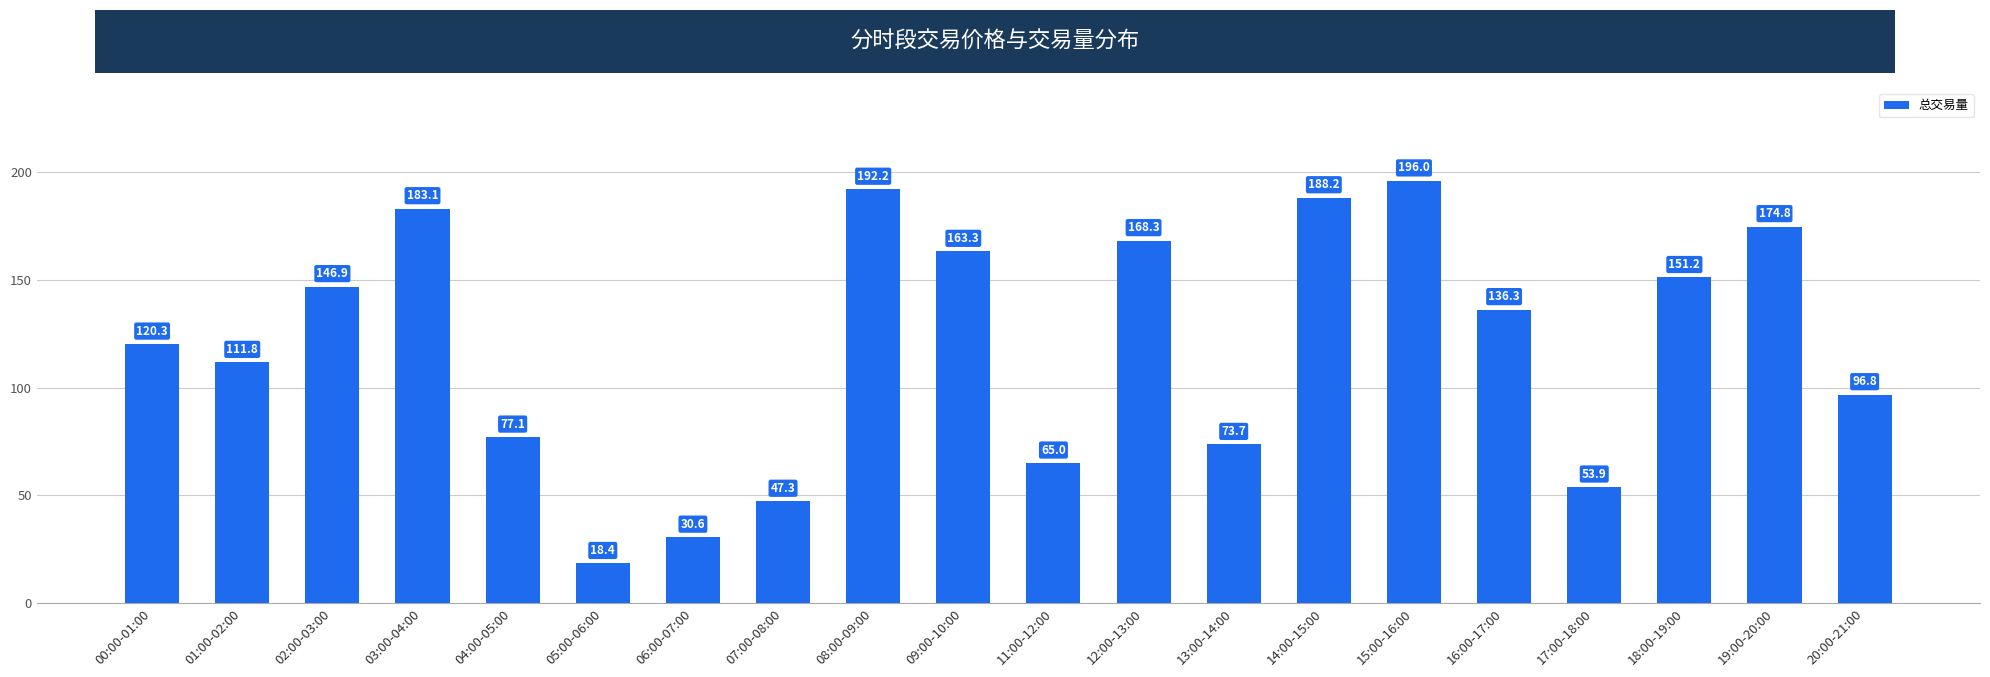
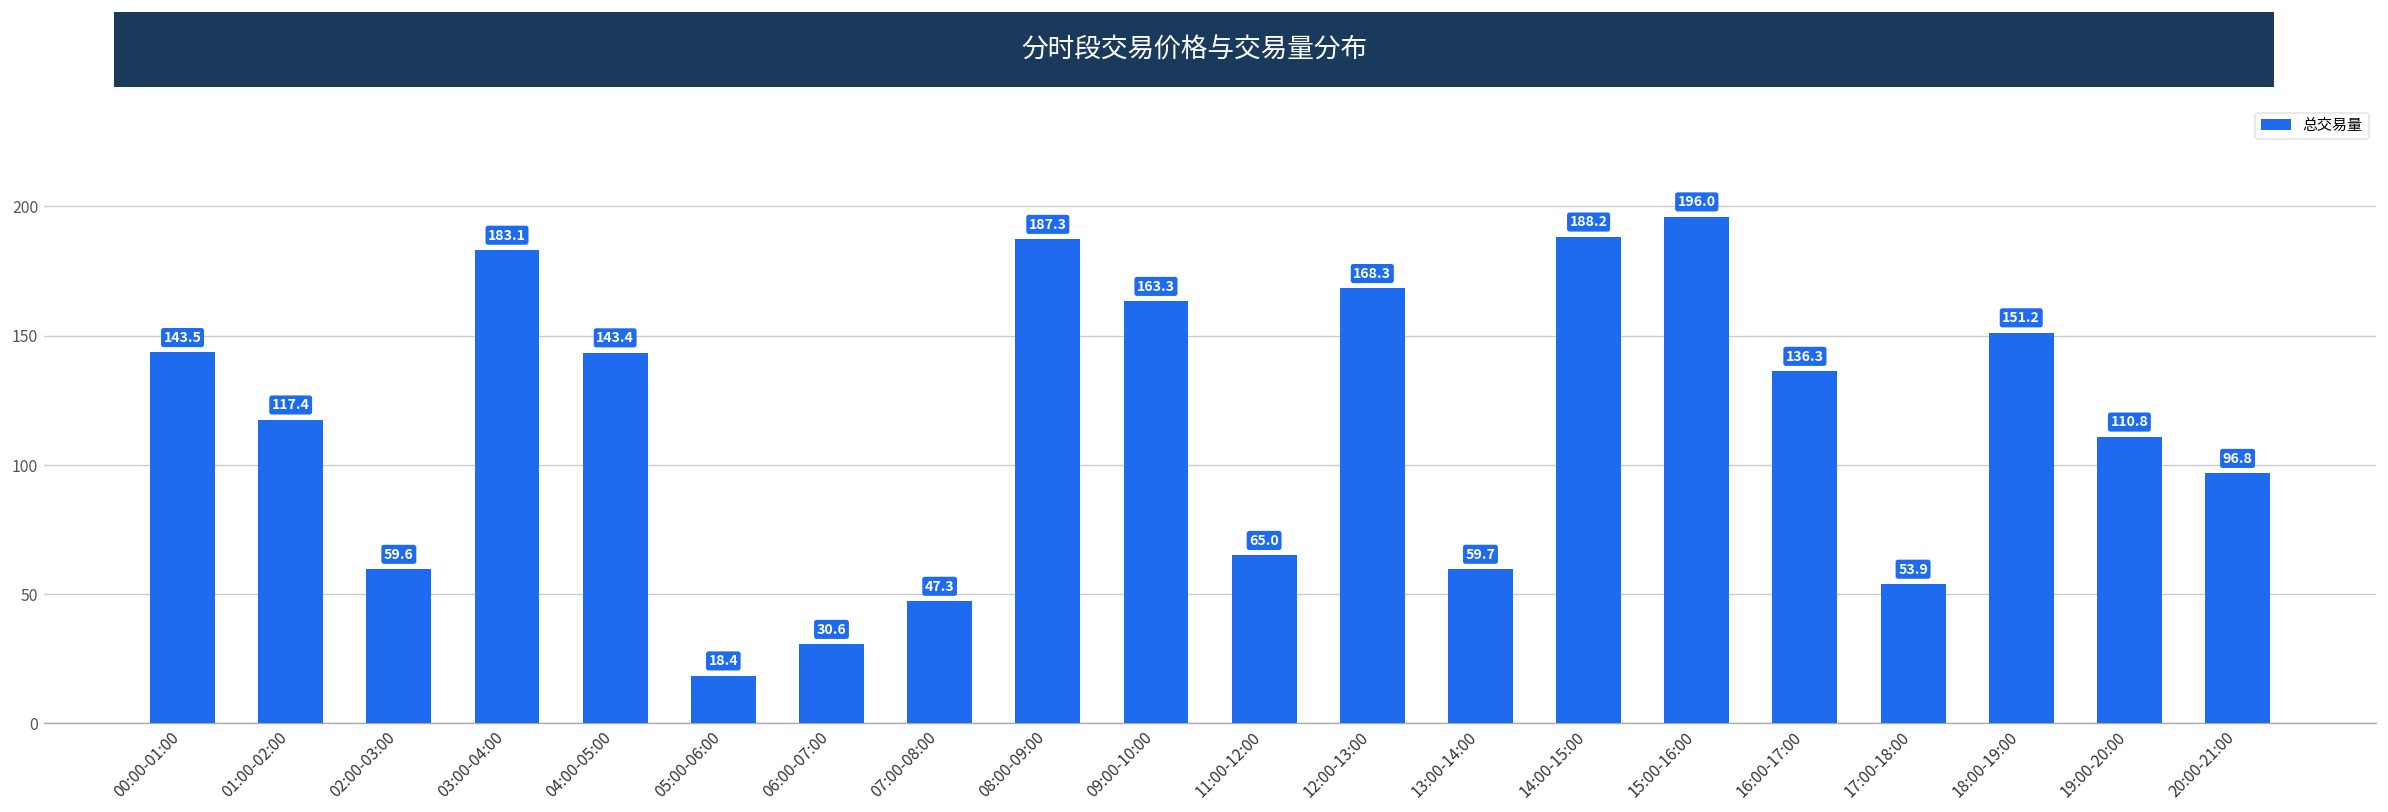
  {
-   "00:00-01:00": 120.3,
-   "01:00-02:00": 111.8,
-   "02:00-03:00": 146.9,
-   "04:00-05:00": 77.1,
-   "08:00-09:00": 192.2,
-   "13:00-14:00": 73.7,
-   "19:00-20:00": 174.8
+   "00:00-01:00": 143.5,
+   "01:00-02:00": 117.4,
+   "02:00-03:00": 59.6,
+   "04:00-05:00": 143.4,
+   "08:00-09:00": 187.3,
+   "13:00-14:00": 59.7,
+   "19:00-20:00": 110.8
  }
